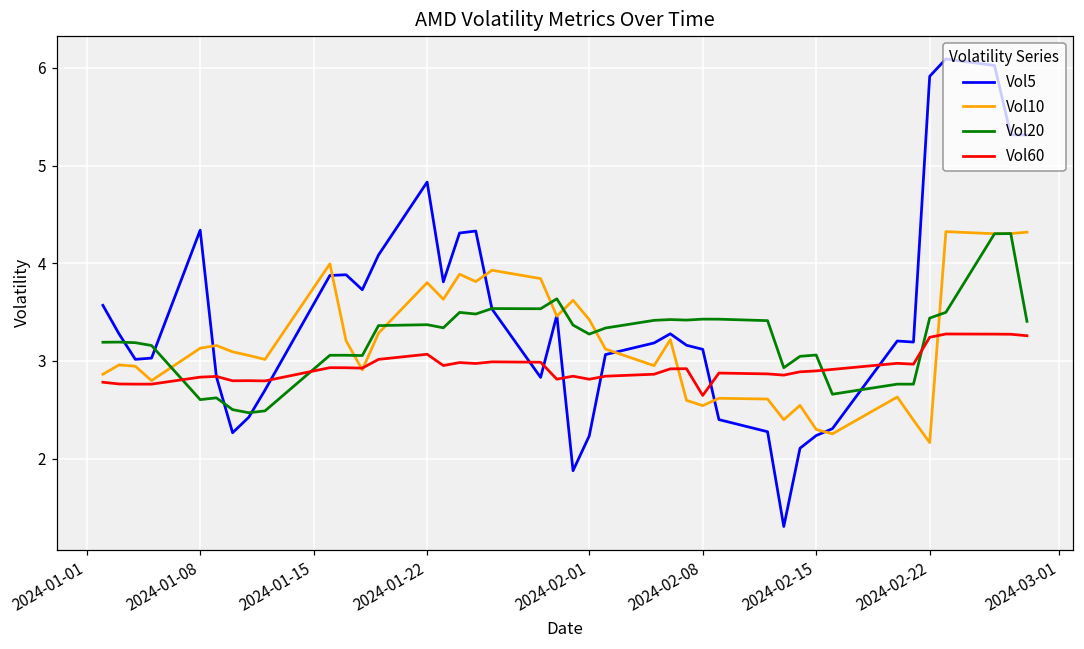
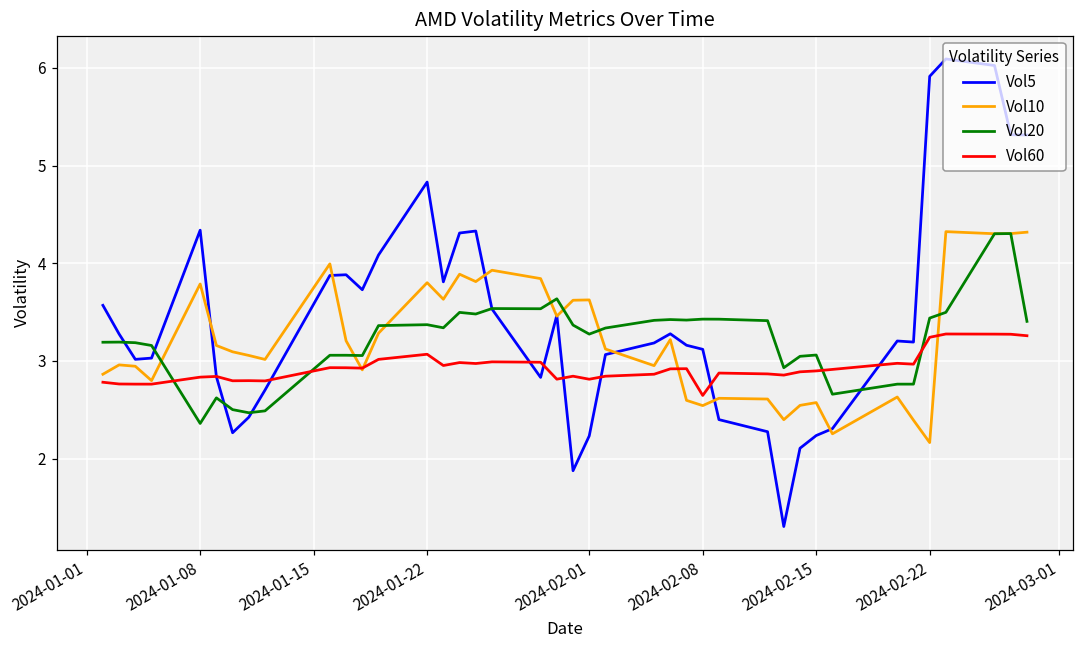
  {
    "Vol5": {
      "2024-01-08": 4.3,
      "2024-01-22": 4.8,
      "2024-02-01": 2.2,
      "2024-02-08": 3.1,
      "2024-02-15": 2.2,
      "2024-02-22": 5.9
    },
    "Vol10": {
-     "2024-01-08": 3.1,
+     "2024-01-08": 3.8,
      "2024-01-22": 3.8,
-     "2024-02-01": 3.4,
+     "2024-02-01": 3.6,
      "2024-02-08": 2.5,
-     "2024-02-15": 2.3,
+     "2024-02-15": 2.6,
      "2024-02-22": 2.2
    },
    "Vol20": {
-     "2024-01-08": 2.6,
+     "2024-01-08": 2.4,
      "2024-01-22": 3.4,
      "2024-02-01": 3.3,
      "2024-02-08": 3.4,
      "2024-02-15": 3.1,
      "2024-02-22": 3.4
    },
    "Vol60": {
      "2024-01-08": 2.8,
      "2024-01-22": 3.1,
      "2024-02-01": 2.8,
      "2024-02-08": 2.6,
      "2024-02-15": 2.9,
      "2024-02-22": 3.2
    }
  }
